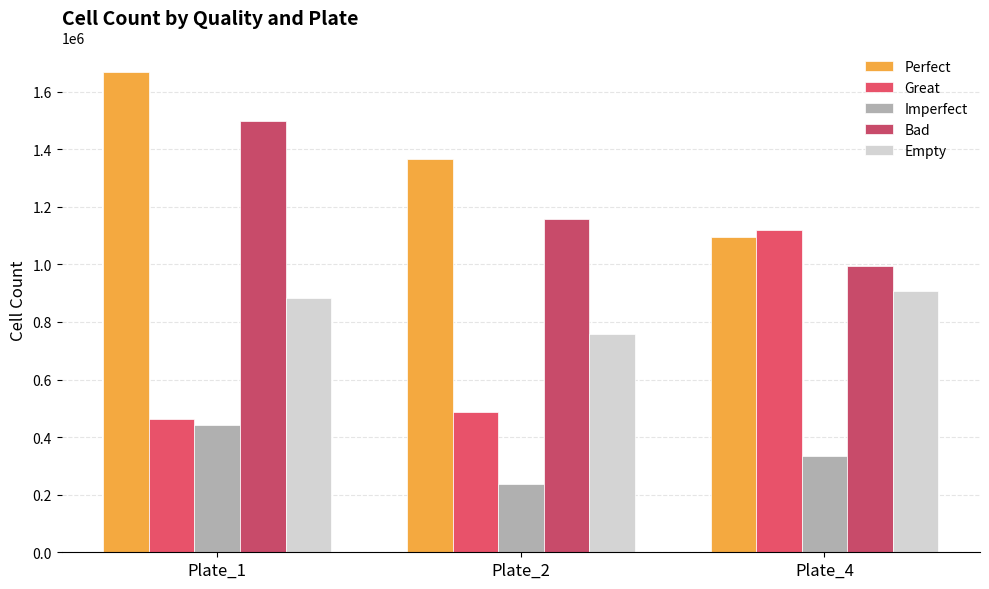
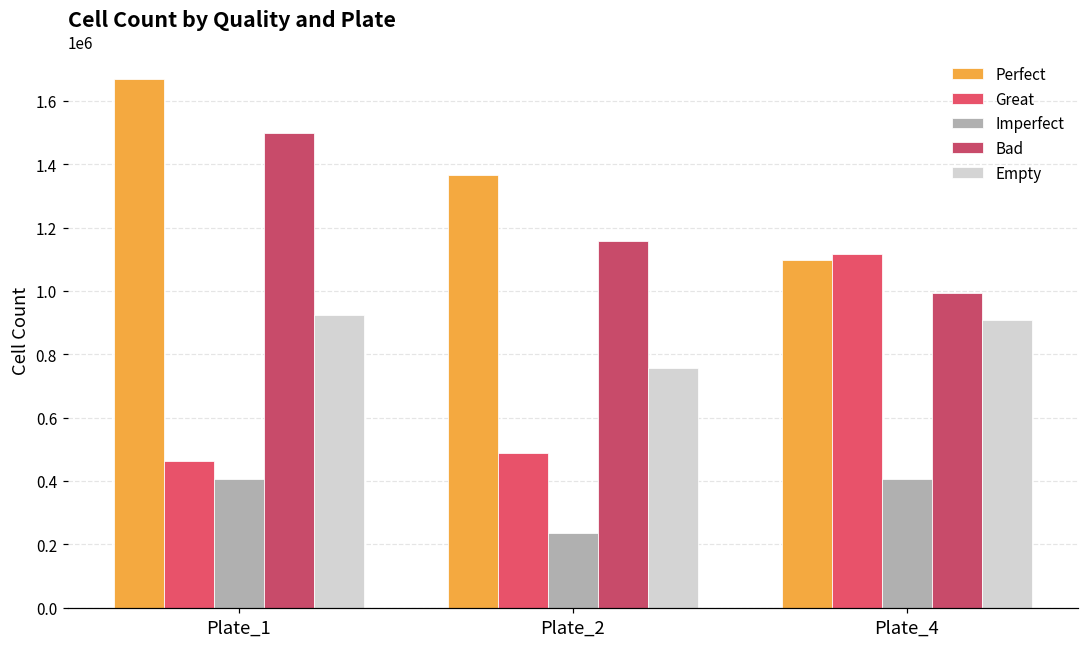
  {
    "Perfect": {
      "Plate_1": 1670000,
      "Plate_2": 1370000,
      "Plate_4": 1100000
    },
    "Imperfect": {
-     "Plate_1": 440000,
+     "Plate_1": 410000,
      "Plate_2": 240000,
-     "Plate_4": 330000
+     "Plate_4": 410000
    },
    "Empty": {
-     "Plate_1": 880000,
+     "Plate_1": 920000,
      "Plate_2": 760000,
      "Plate_4": 910000
    }
  }
